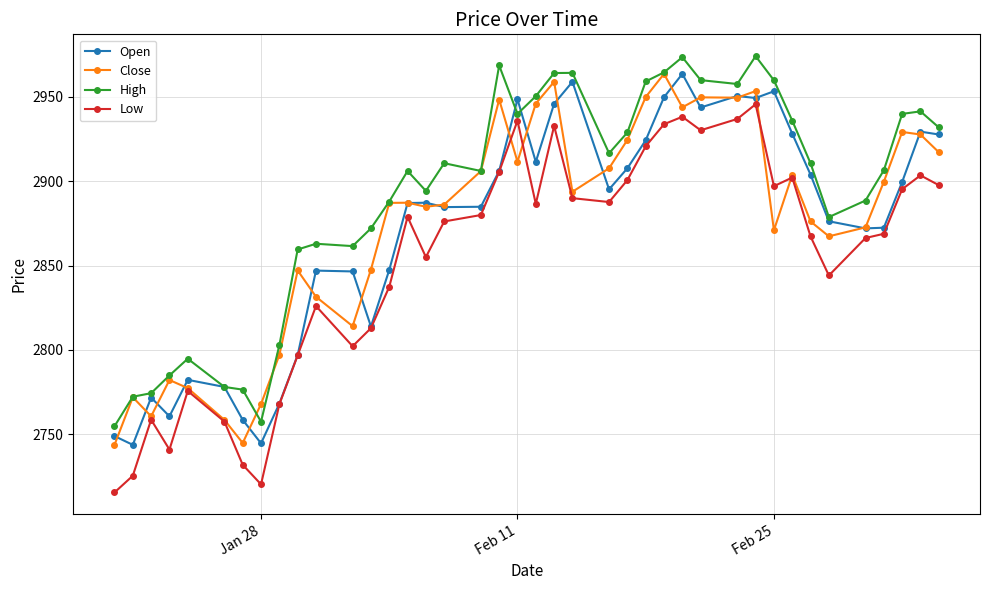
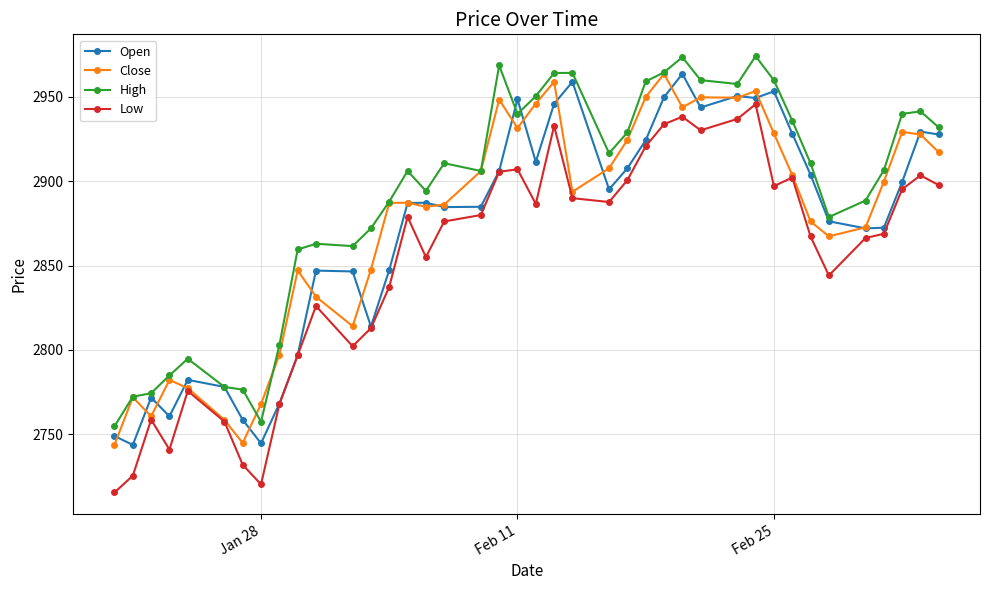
  {
    "Open": {
      "Jan 28": 2745,
      "Feb 11": 2949,
      "Feb 25": 2953
    },
    "Close": {
      "Jan 28": 2768,
-     "Feb 11": 2912,
-     "Feb 25": 2871
+     "Feb 11": 2931,
+     "Feb 25": 2928
    },
    "High": {
      "Jan 28": 2758,
      "Feb 11": 2940,
      "Feb 25": 2960
    },
    "Low": {
      "Jan 28": 2720,
-     "Feb 11": 2936,
+     "Feb 11": 2907,
      "Feb 25": 2897
    }
  }
